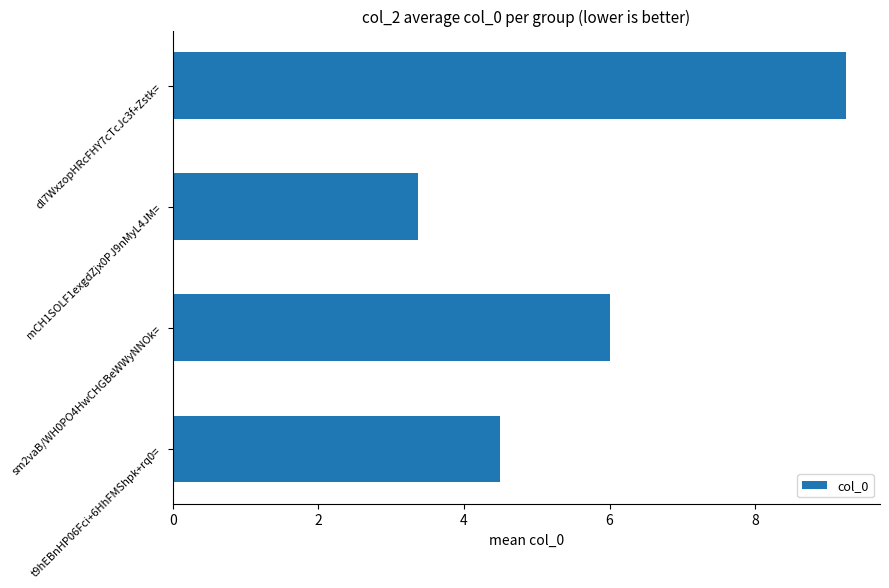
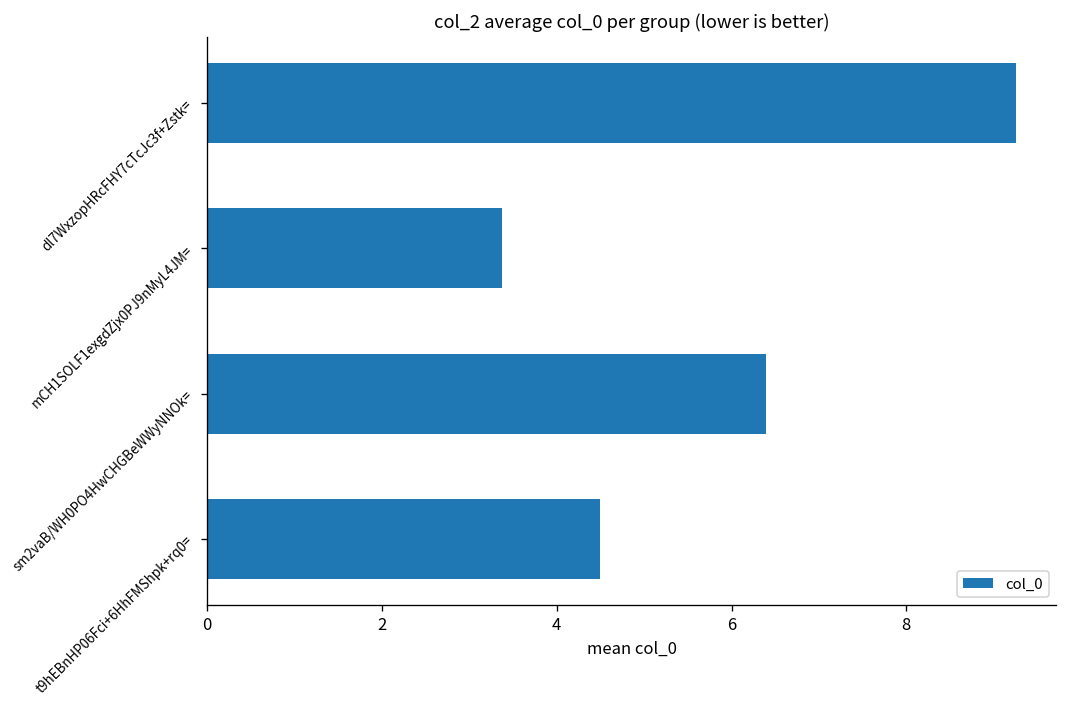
  {
    "dl7WxzopHRcFHY7cTcJc3f+Zstk=": 9.3,
    "mCH1SOLF1exgdZjx0PJ9nMyL4JM=": 3.4,
-   "sm2vaB/WH0PO4HwCHGBeWWyNNOk=": 6.0,
+   "sm2vaB/WH0PO4HwCHGBeWWyNNOk=": 6.4,
    "t9hEBnHP06Fci+6HhFMShpk+rq0=": 4.5
  }
